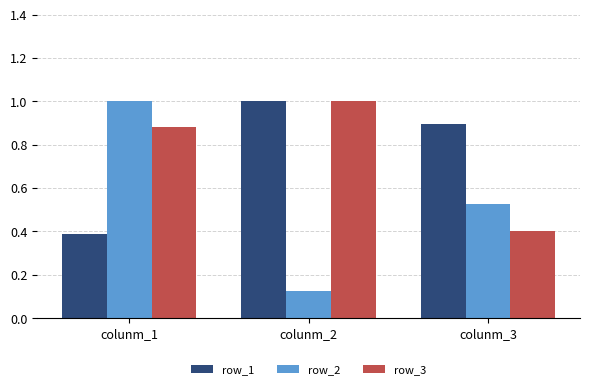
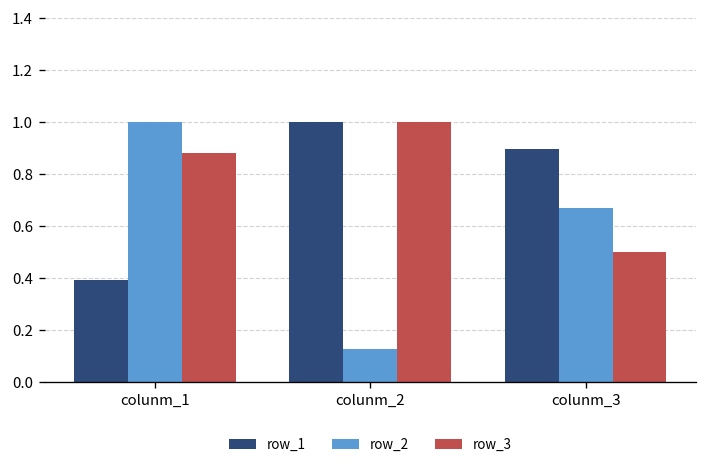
  {
    "row_1": {
      "colunm_1": 0.39,
      "colunm_2": 1.00,
      "colunm_3": 0.89
    },
    "row_2": {
      "colunm_1": 1.00,
      "colunm_2": 0.13,
-     "colunm_3": 0.53
+     "colunm_3": 0.67
    },
    "row_3": {
      "colunm_1": 0.88,
      "colunm_2": 1.0,
-     "colunm_3": 0.4
+     "colunm_3": 0.5
    }
  }
